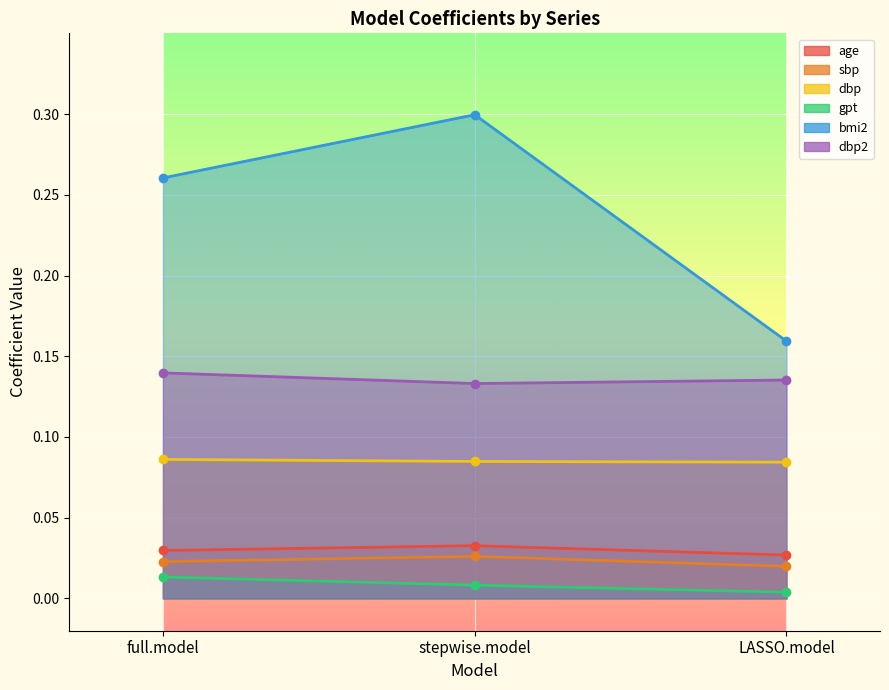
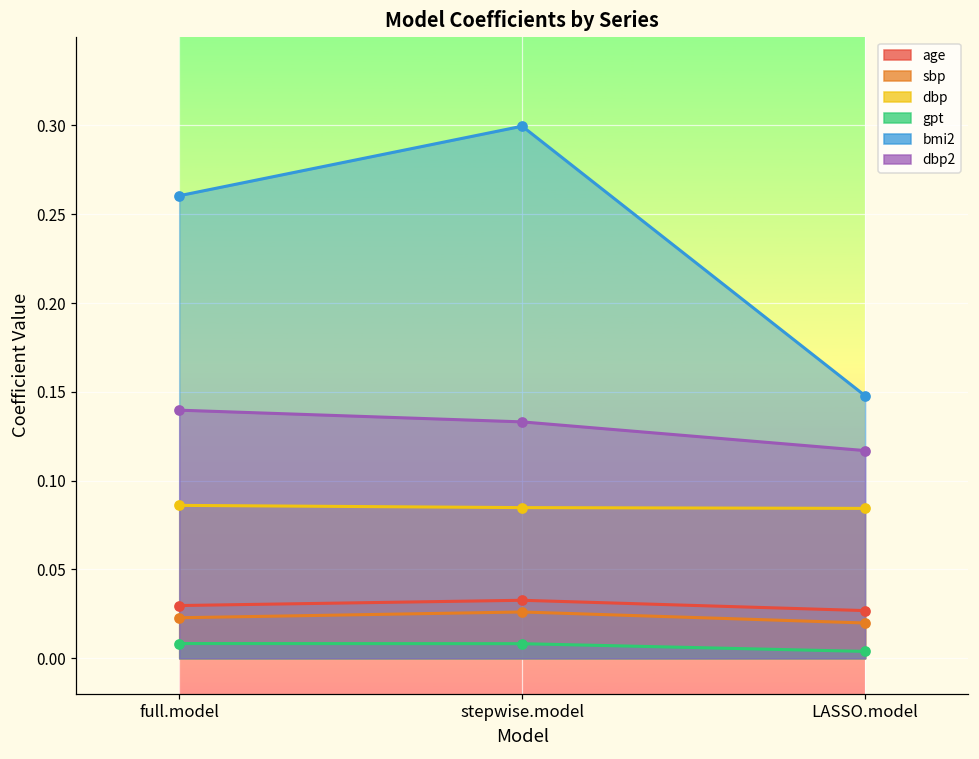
  {
    "gpt": {
-     "full.model": 0.013,
+     "full.model": 0.008,
      "stepwise.model": 0.008,
      "LASSO.model": 0.004
    },
    "bmi2": {
      "full.model": 0.260,
      "stepwise.model": 0.300,
-     "LASSO.model": 0.159
+     "LASSO.model": 0.148
    },
    "dbp2": {
      "full.model": 0.140,
      "stepwise.model": 0.133,
-     "LASSO.model": 0.135
+     "LASSO.model": 0.117
    }
  }
